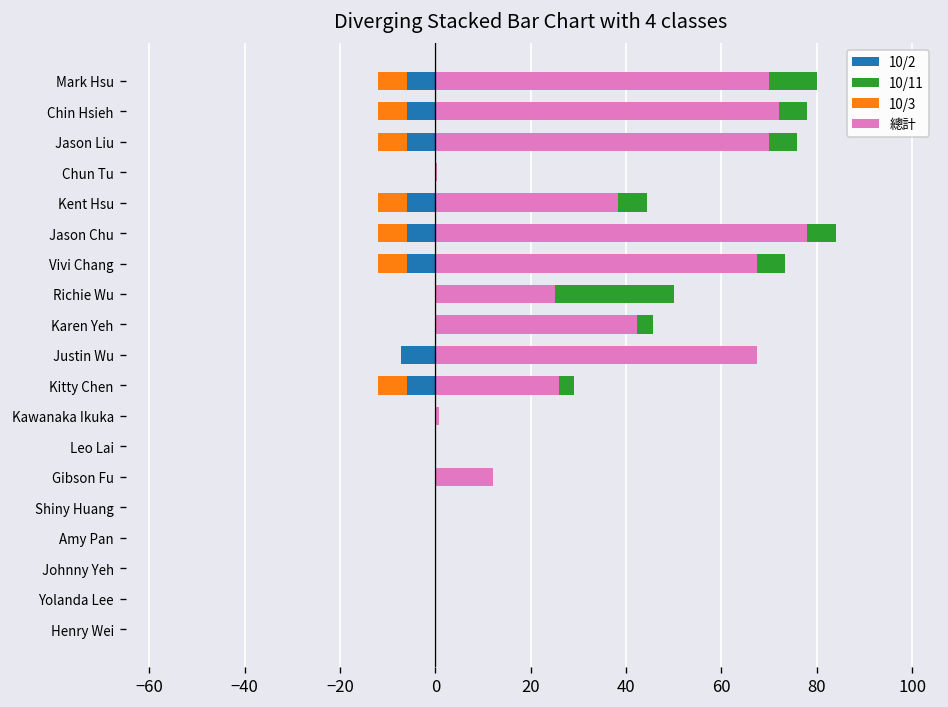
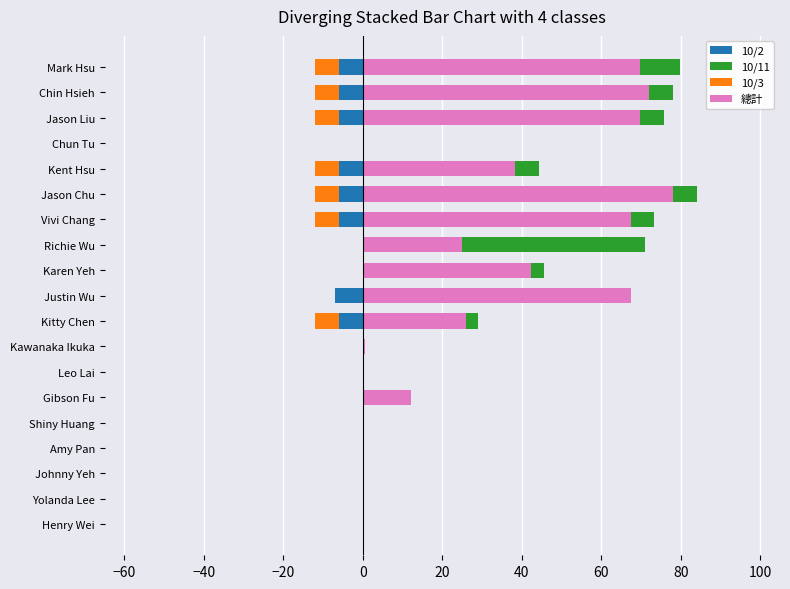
  {
    "10/2": {
      "Mark Hsu": -6,
      "Chin Hsieh": -6,
      "Jason Liu": -6,
      "Chun Tu": 0,
      "Kent Hsu": -6,
      "Jason Chu": -6,
      "Vivi Chang": -6,
      "Richie Wu": 0,
      "Karen Yeh": 0,
      "Justin Wu": -7,
      "Kitty Chen": -6,
      "Kawanaka Ikuka": 0,
      "Leo Lai": 0,
      "Gibson Fu": 0,
      "Shiny Huang": 0,
      "Amy Pan": 0,
      "Johnny Yeh": 0,
      "Yolanda Lee": 0,
      "Henry Wei": 0
    },
    "10/3": {
      "Mark Hsu": -6,
      "Chin Hsieh": -6,
      "Jason Liu": -6,
      "Chun Tu": 0,
      "Kent Hsu": -6,
      "Jason Chu": -6,
      "Vivi Chang": -6,
      "Richie Wu": 0,
      "Karen Yeh": 0,
      "Justin Wu": 0,
      "Kitty Chen": -6,
      "Kawanaka Ikuka": 0,
      "Leo Lai": 0,
      "Gibson Fu": 0,
      "Shiny Huang": 0,
      "Amy Pan": 0,
      "Johnny Yeh": 0,
      "Yolanda Lee": 0,
      "Henry Wei": 0
    },
    "總計": {
      "Mark Hsu": 70,
      "Chin Hsieh": 72,
      "Jason Liu": 70,
      "Kent Hsu": 38,
      "Jason Chu": 78,
      "Vivi Chang": 67,
      "Richie Wu": 25,
      "Karen Yeh": 42,
      "Justin Wu": 67,
      "Kitty Chen": 26,
      "Kawanaka Ikuka": 1,
      "Leo Lai": 0,
      "Gibson Fu": 12,
      "Shiny Huang": 0,
      "Amy Pan": 0,
      "Johnny Yeh": 0,
      "Yolanda Lee": 0,
      "Henry Wei": 0
    },
    "10/11": {
      "Mark Hsu": 10,
      "Chin Hsieh": 6,
      "Jason Liu": 6,
      "Chun Tu": 0,
      "Kent Hsu": 6,
      "Jason Chu": 6,
      "Vivi Chang": 6,
-     "Richie Wu": 25,
+     "Richie Wu": 46,
      "Karen Yeh": 3,
      "Justin Wu": 0,
      "Kitty Chen": 3,
      "Kawanaka Ikuka": 0,
      "Leo Lai": 0,
      "Gibson Fu": 0,
      "Shiny Huang": 0,
      "Amy Pan": 0,
      "Johnny Yeh": 0,
      "Yolanda Lee": 0,
      "Henry Wei": 0
    }
  }
